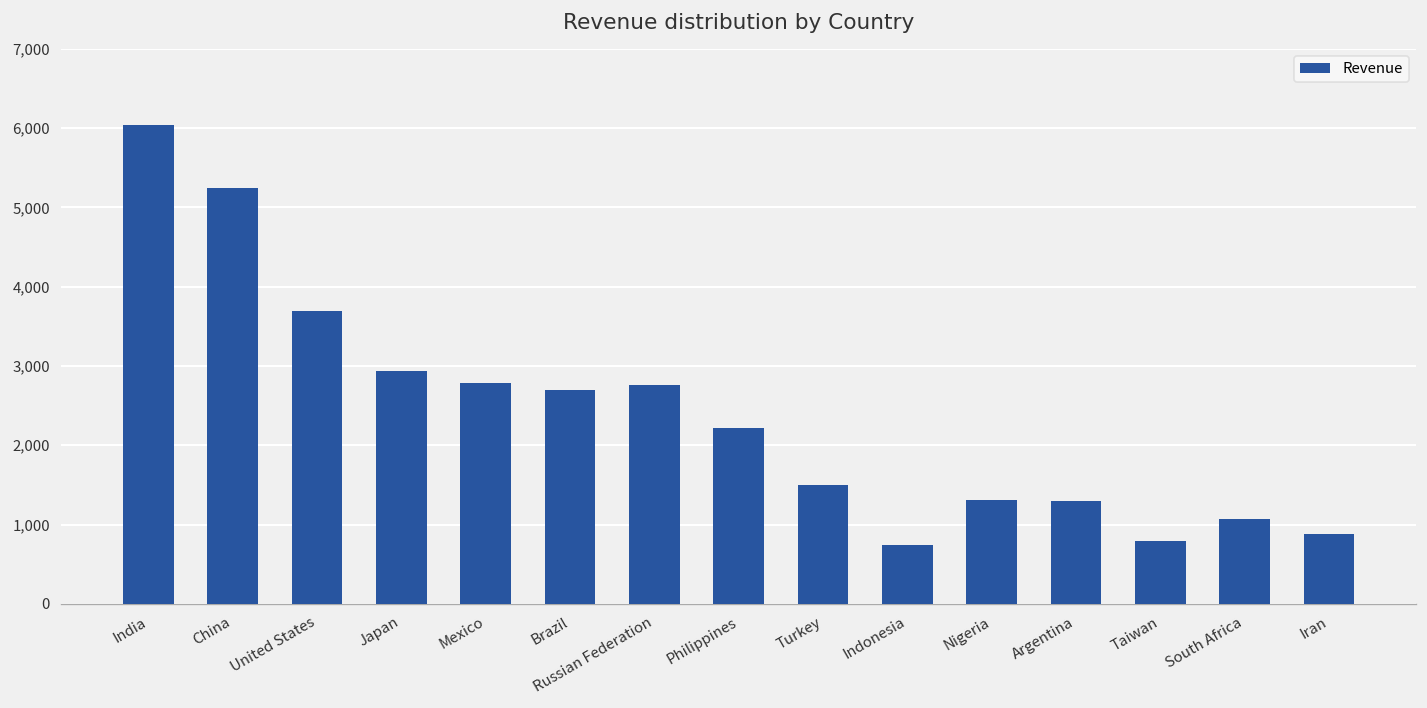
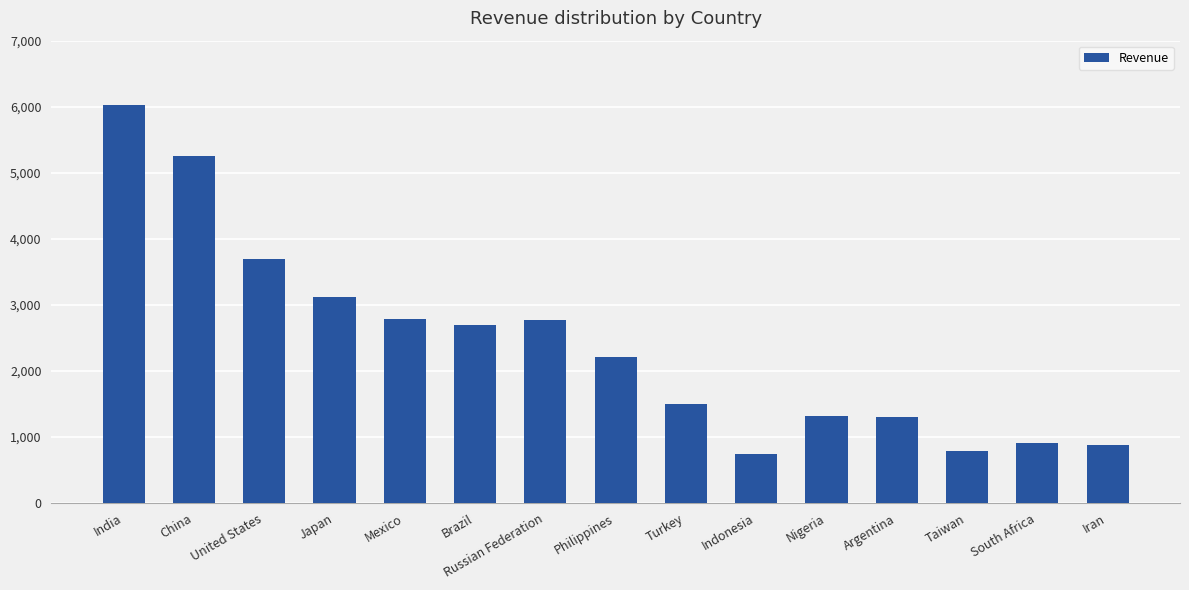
  {
    "India": "6,000",
    "China": "5,200",
    "United States": "3,700",
-   "Japan": "2,900",
+   "Japan": "3,100",
    "Mexico": "2,800",
    "Brazil": "2,700",
    "Russian Federation": "2,800",
    "Philippines": "2,200",
    "Turkey": "1,500",
    "Indonesia": "700",
    "Nigeria": "1,300",
    "Argentina": "1,300",
    "Taiwan": "800",
-   "South Africa": "1,100",
+   "South Africa": "900",
    "Iran": "900"
  }
